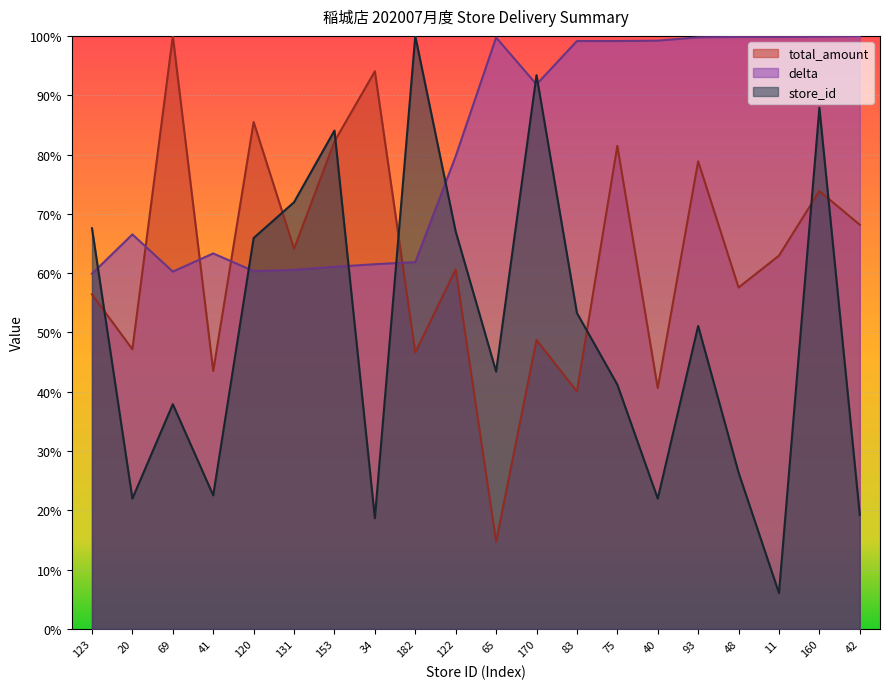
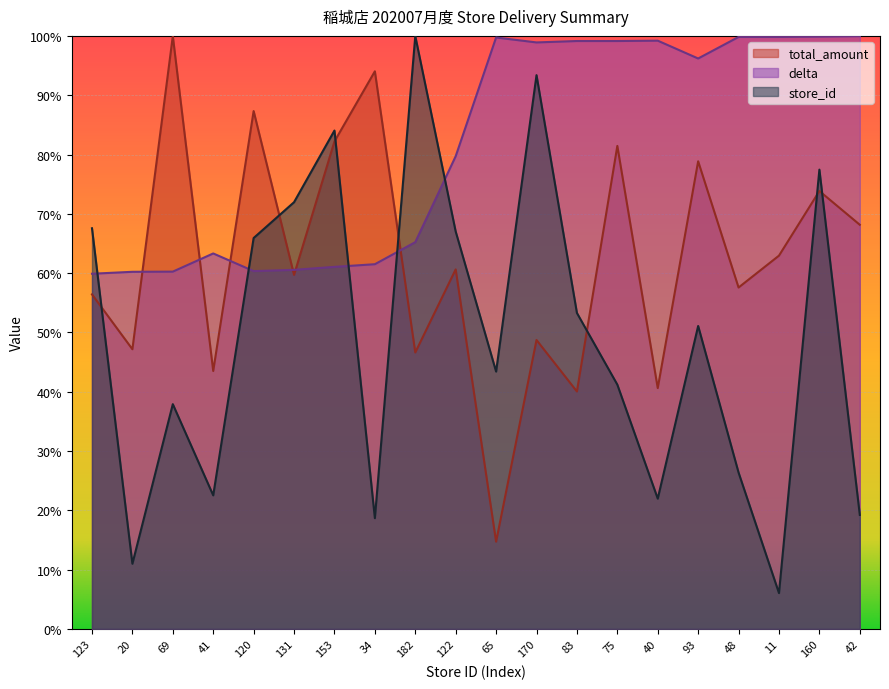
  {
    "total_amount": {
      "123": "56%",
      "20": "47%",
      "69": "100%",
      "41": "44%",
-     "120": "85%",
-     "131": "64%",
+     "120": "87%",
+     "131": "60%",
      "153": "82%",
      "34": "94%",
      "182": "47%",
      "122": "61%",
      "65": "15%",
      "170": "49%",
      "83": "40%",
      "75": "81%",
      "40": "41%",
      "93": "79%",
      "48": "58%",
      "11": "63%",
      "160": "74%",
      "42": "68%"
    },
    "delta": {
      "123": "60%",
-     "20": "67%",
+     "20": "60%",
      "69": "60%",
      "41": "63%",
      "120": "60%",
      "131": "61%",
      "153": "61%",
      "34": "62%",
-     "182": "62%",
+     "182": "65%",
      "122": "80%",
      "65": "100%",
-     "170": "92%",
+     "170": "99%",
      "83": "99%",
      "75": "99%",
      "40": "99%",
-     "93": "100%",
+     "93": "96%",
      "48": "100%",
      "11": "100%",
      "160": "100%",
      "42": "100%"
    },
    "store_id": {
      "123": "68%",
-     "20": "22%",
+     "20": "11%",
      "69": "38%",
      "41": "23%",
      "120": "66%",
      "131": "72%",
      "153": "84%",
      "34": "19%",
      "182": "100%",
      "122": "67%",
      "65": "43%",
      "170": "93%",
      "83": "53%",
      "75": "41%",
      "40": "22%",
      "93": "51%",
      "48": "26%",
      "11": "6%",
-     "160": "88%",
+     "160": "77%",
      "42": "19%"
    }
  }
